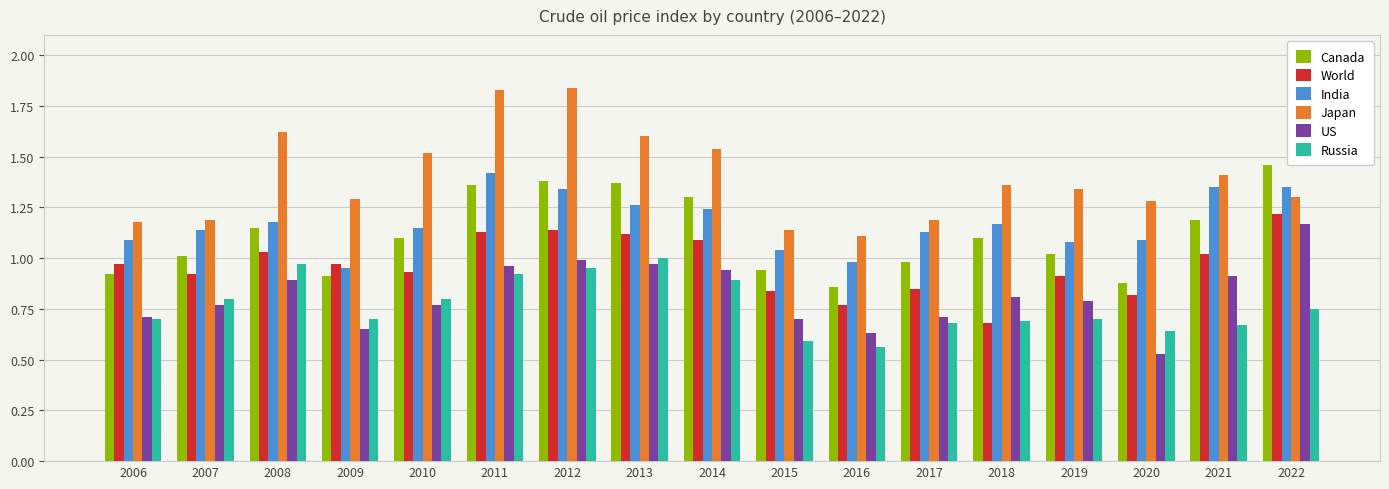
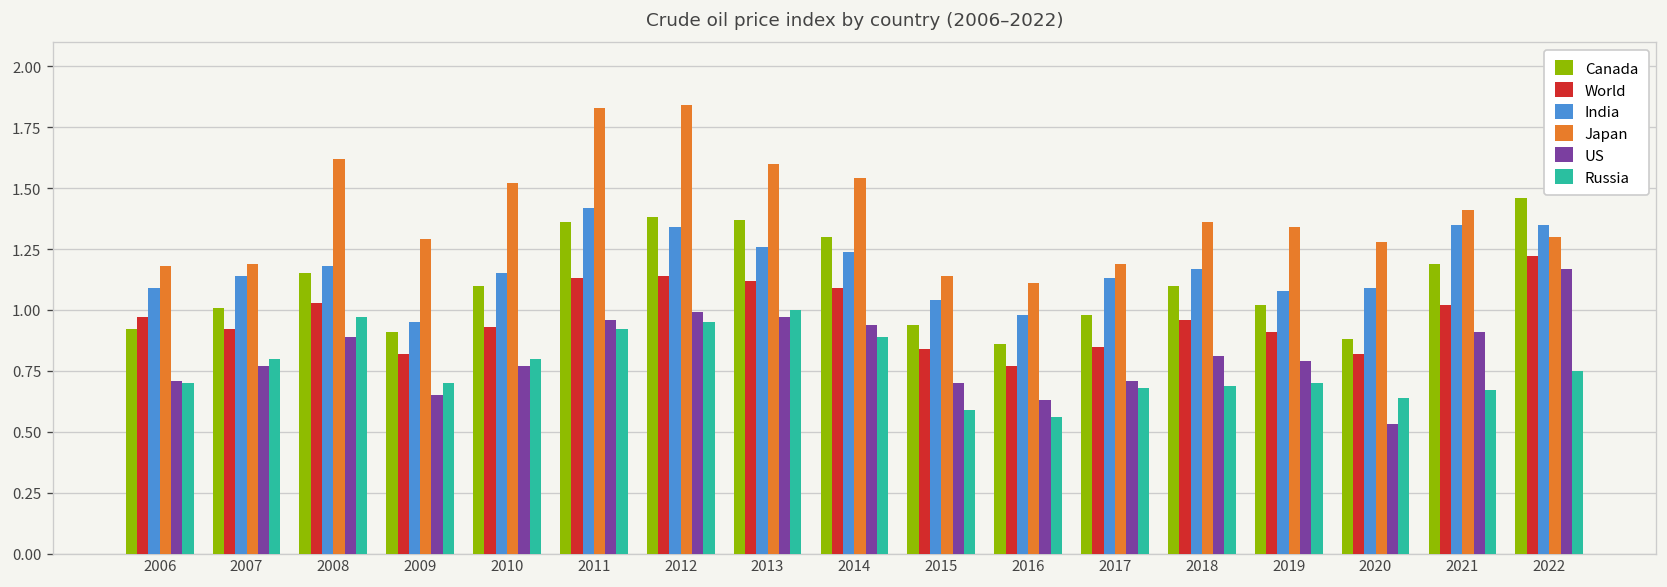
  {
    "Canada": {
      "2006": 0.92,
      "2007": 1.01,
      "2008": 1.15,
      "2009": 0.91,
      "2010": 1.10,
      "2011": 1.36,
      "2012": 1.38,
      "2013": 1.37,
      "2014": 1.30,
      "2015": 0.94,
      "2016": 0.86,
      "2017": 0.98,
      "2018": 1.10,
      "2019": 1.02,
      "2020": 0.88,
      "2021": 1.19,
      "2022": 1.46
    },
    "World": {
      "2006": 0.97,
      "2007": 0.92,
      "2008": 1.03,
-     "2009": 0.97,
+     "2009": 0.82,
      "2010": 0.93,
      "2011": 1.13,
      "2012": 1.14,
      "2013": 1.12,
      "2014": 1.09,
      "2015": 0.84,
      "2016": 0.77,
      "2017": 0.85,
-     "2018": 0.68,
+     "2018": 0.96,
      "2019": 0.91,
      "2020": 0.82,
      "2021": 1.02,
      "2022": 1.22
    },
    "India": {
      "2006": 1.09,
      "2007": 1.14,
      "2008": 1.18,
      "2009": 0.95,
      "2010": 1.15,
      "2011": 1.42,
      "2012": 1.34,
      "2013": 1.26,
      "2014": 1.24,
      "2015": 1.04,
      "2016": 0.98,
      "2017": 1.13,
      "2018": 1.17,
      "2019": 1.08,
      "2020": 1.09,
      "2021": 1.35,
      "2022": 1.35
    },
    "Japan": {
      "2006": 1.18,
      "2007": 1.19,
      "2008": 1.62,
      "2009": 1.29,
      "2010": 1.52,
      "2011": 1.83,
      "2012": 1.84,
      "2013": 1.60,
      "2014": 1.54,
      "2015": 1.14,
      "2016": 1.11,
      "2017": 1.19,
      "2018": 1.36,
      "2019": 1.34,
      "2020": 1.28,
      "2021": 1.41,
      "2022": 1.30
    },
    "US": {
      "2006": 0.71,
      "2007": 0.77,
      "2008": 0.89,
      "2009": 0.65,
      "2010": 0.77,
      "2011": 0.96,
      "2012": 0.99,
      "2013": 0.97,
      "2014": 0.94,
      "2015": 0.70,
      "2016": 0.63,
      "2017": 0.71,
      "2018": 0.81,
      "2019": 0.79,
      "2020": 0.53,
      "2021": 0.91,
      "2022": 1.17
    },
    "Russia": {
      "2006": 0.70,
      "2007": 0.80,
      "2008": 0.97,
      "2009": 0.70,
      "2010": 0.80,
      "2011": 0.92,
      "2012": 0.95,
      "2013": 1.00,
      "2014": 0.89,
      "2015": 0.59,
      "2016": 0.56,
      "2017": 0.68,
      "2018": 0.69,
      "2019": 0.70,
      "2020": 0.64,
      "2021": 0.67,
      "2022": 0.75
    }
  }
